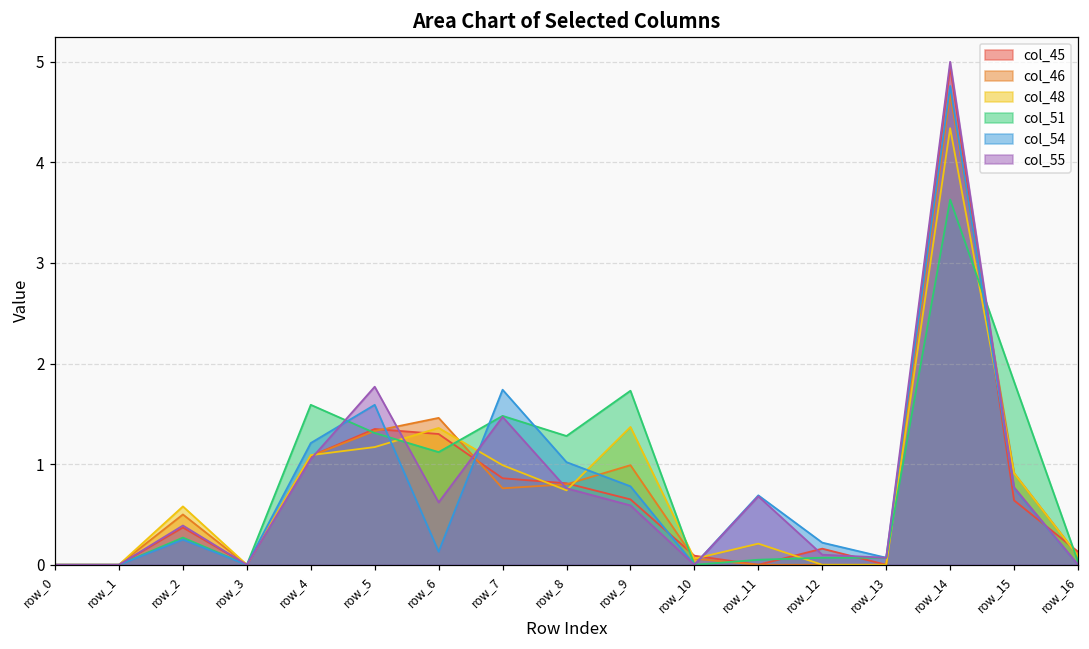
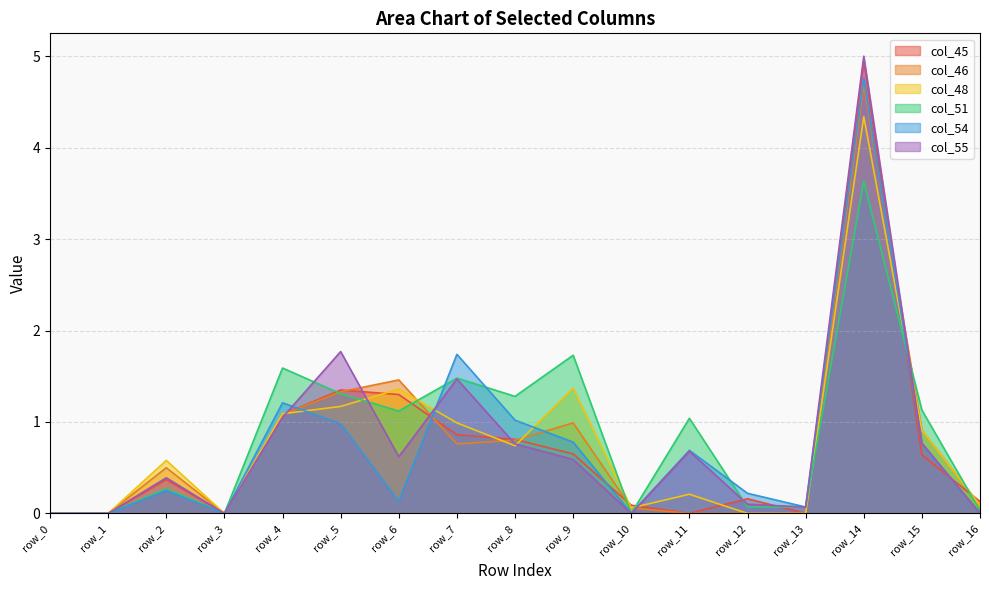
  {
    "col_51": {
      "row_4": 1.6,
      "row_6": 1.1,
      "row_8": 1.3,
      "row_9": 1.7,
-     "row_11": 0.1,
+     "row_11": 1.0,
      "row_12": 0.1,
      "row_14": 3.6,
-     "row_15": 1.8,
+     "row_15": 1.1,
      "row_16": 0.0
    },
    "col_54": {
      "row_4": 1.2,
-     "row_5": 1.6,
+     "row_5": 1.0,
      "row_6": 0.1,
      "row_7": 1.7,
      "row_8": 1.0,
      "row_9": 0.8,
      "row_12": 0.2,
      "row_14": 4.8
    },
    "col_55": {
      "row_4": 1.1,
      "row_5": 1.8,
      "row_6": 0.6,
      "row_9": 0.6,
      "row_12": 0.1,
      "row_14": 5.0
    }
  }
